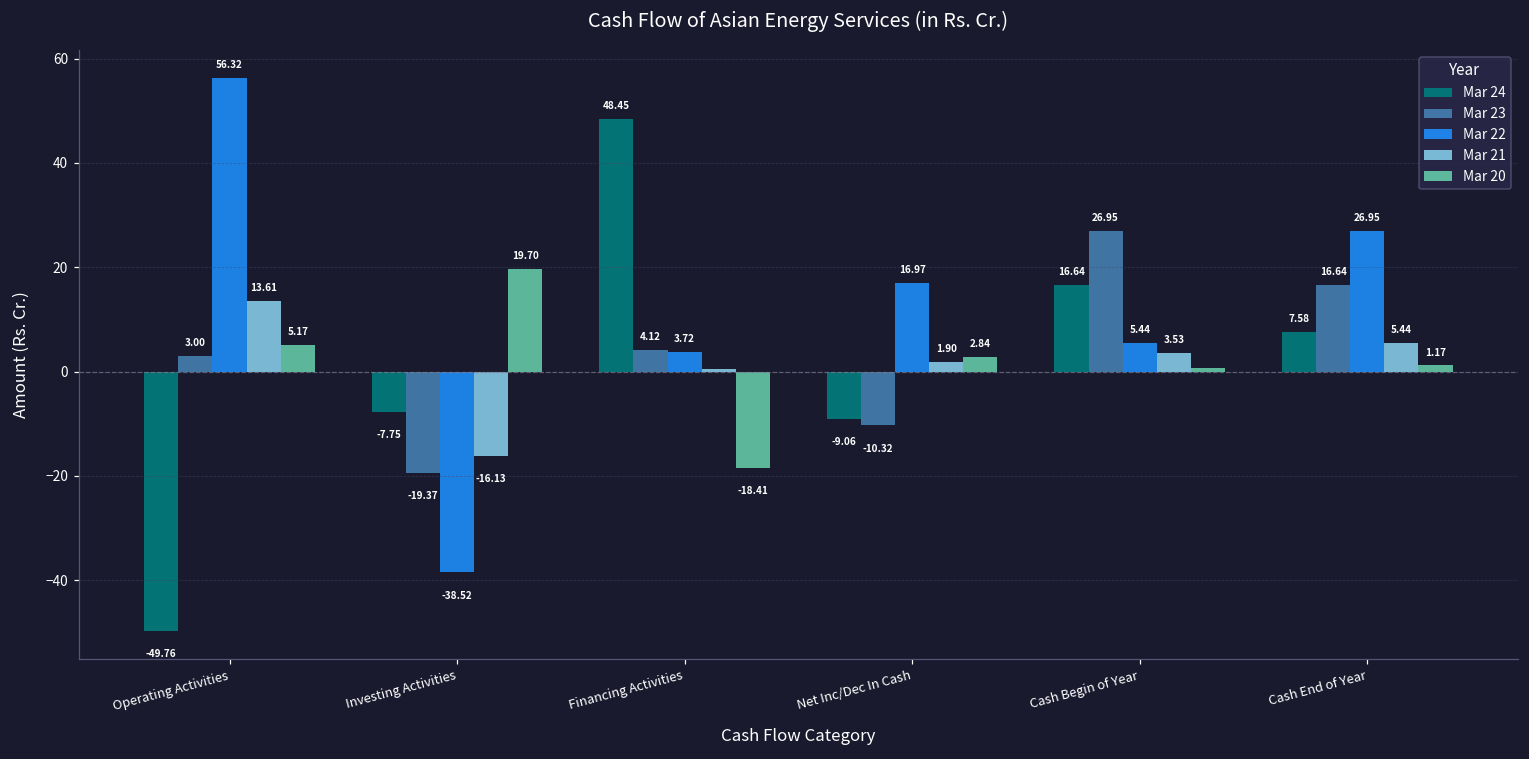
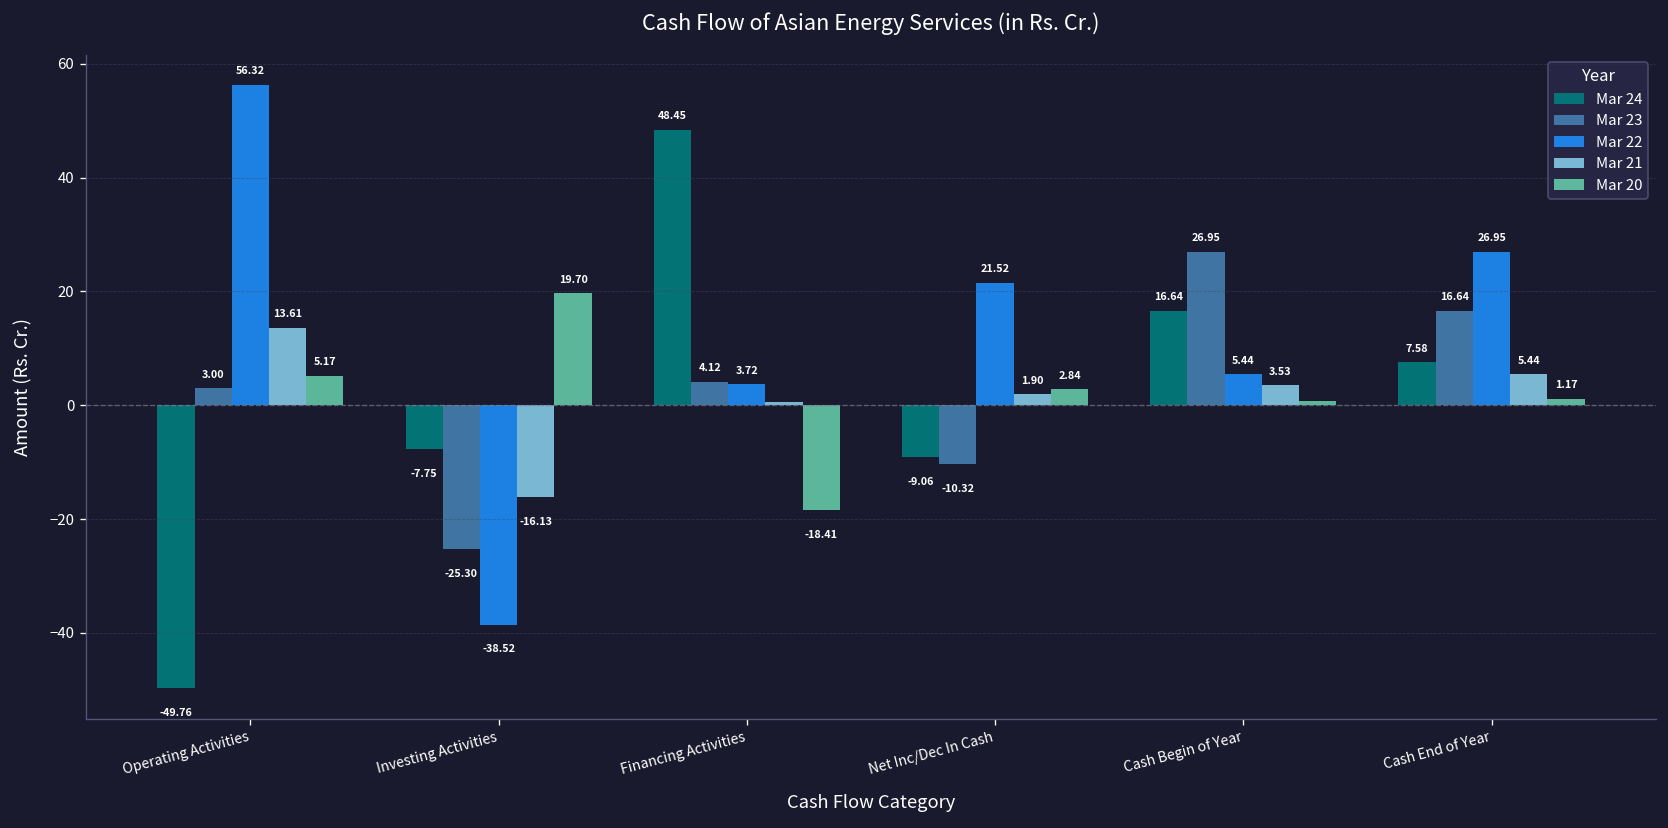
  {
    "Mar 24": {
      "Operating Activities": -49.76,
      "Investing Activities": -7.75,
      "Financing Activities": 48.45,
      "Net Inc/Dec In Cash": -9.06,
      "Cash Begin of Year": 16.64,
      "Cash End of Year": 7.58
    },
    "Mar 23": {
      "Operating Activities": 3.00,
-     "Investing Activities": -19.37,
+     "Investing Activities": -25.30,
      "Financing Activities": 4.12,
      "Net Inc/Dec In Cash": -10.32,
      "Cash Begin of Year": 26.95,
      "Cash End of Year": 16.64
    },
    "Mar 22": {
      "Operating Activities": 56.32,
      "Investing Activities": -38.52,
      "Financing Activities": 3.72,
-     "Net Inc/Dec In Cash": 16.97,
+     "Net Inc/Dec In Cash": 21.52,
      "Cash Begin of Year": 5.44,
      "Cash End of Year": 26.95
    },
    "Mar 21": {
      "Operating Activities": 13.61,
      "Investing Activities": -16.13,
      "Net Inc/Dec In Cash": 1.90,
      "Cash Begin of Year": 3.53,
      "Cash End of Year": 5.44
    },
    "Mar 20": {
      "Operating Activities": 5.17,
      "Investing Activities": 19.70,
      "Financing Activities": -18.41,
      "Net Inc/Dec In Cash": 2.84,
      "Cash End of Year": 1.17
    }
  }
